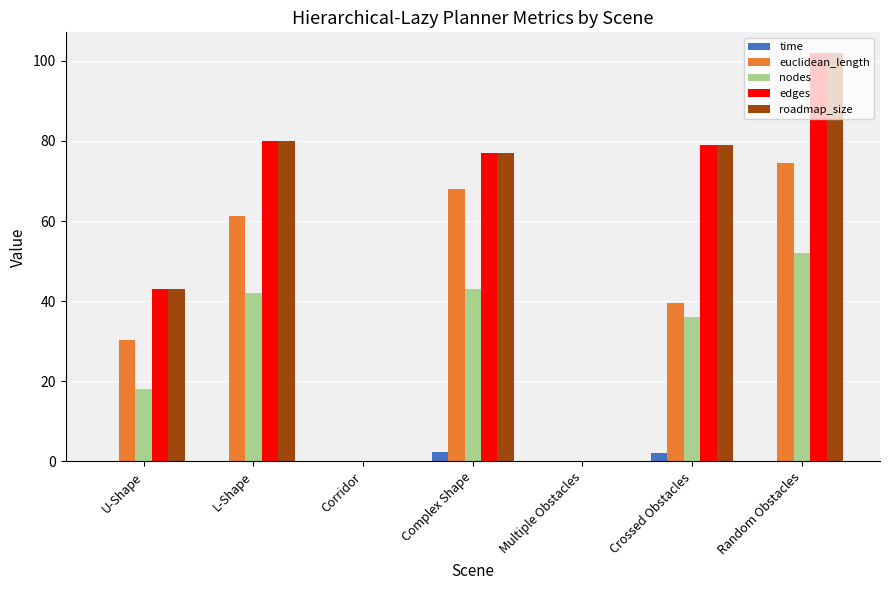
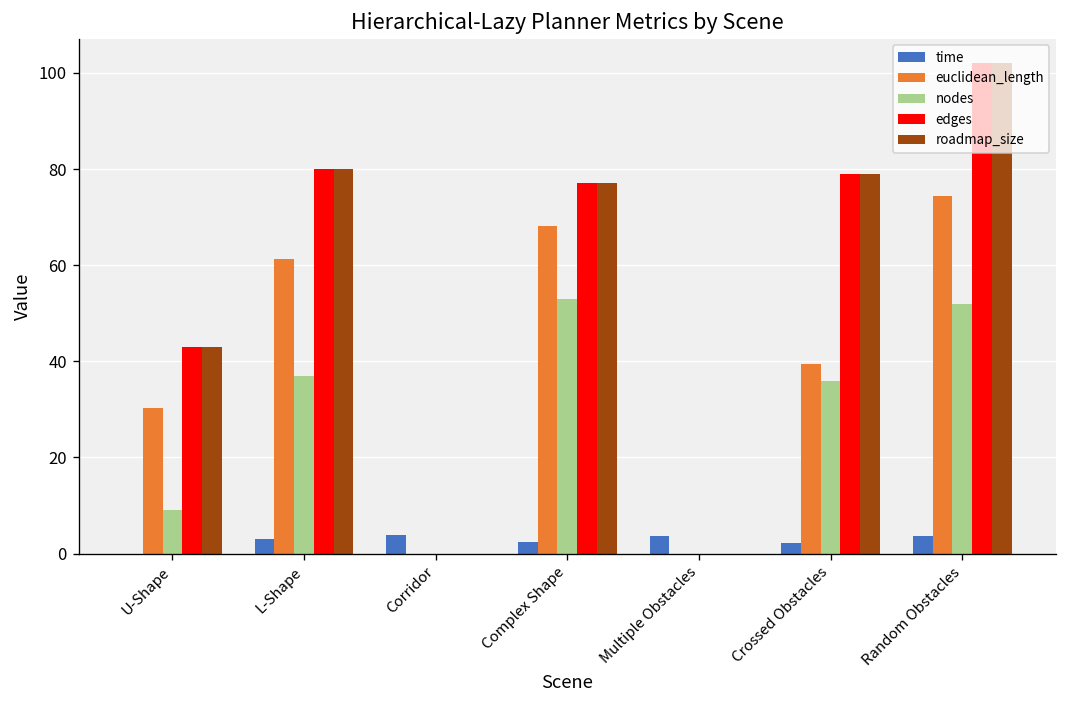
  {
    "time": {
-     "L-Shape": 0,
-     "Corridor": 0,
+     "L-Shape": 3,
+     "Corridor": 4,
      "Complex Shape": 2,
-     "Multiple Obstacles": 0,
+     "Multiple Obstacles": 4,
      "Crossed Obstacles": 2,
-     "Random Obstacles": 0
+     "Random Obstacles": 4
    },
    "euclidean_length": {
      "U-Shape": 30,
      "L-Shape": 61,
      "Corridor": 0,
      "Complex Shape": 68,
      "Multiple Obstacles": 0,
      "Crossed Obstacles": 40,
      "Random Obstacles": 74
    },
    "nodes": {
-     "U-Shape": 18,
-     "L-Shape": 42,
+     "U-Shape": 9,
+     "L-Shape": 37,
      "Corridor": 0,
-     "Complex Shape": 43,
+     "Complex Shape": 53,
      "Multiple Obstacles": 0,
      "Crossed Obstacles": 36,
      "Random Obstacles": 52
    },
    "edges": {
      "U-Shape": 43,
      "L-Shape": 80,
      "Corridor": 0,
      "Complex Shape": 77,
      "Multiple Obstacles": 0,
      "Crossed Obstacles": 79
    },
    "roadmap_size": {
      "U-Shape": 43,
      "L-Shape": 80,
      "Corridor": 0,
      "Complex Shape": 77,
      "Multiple Obstacles": 0,
      "Crossed Obstacles": 79
    }
  }
